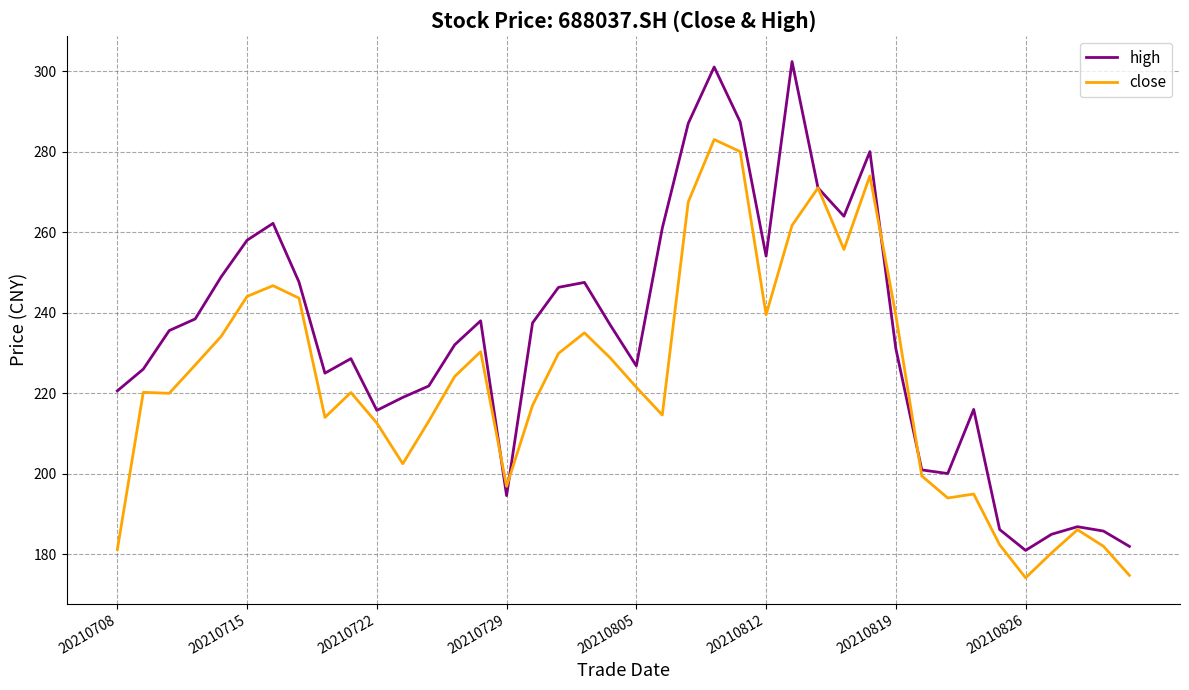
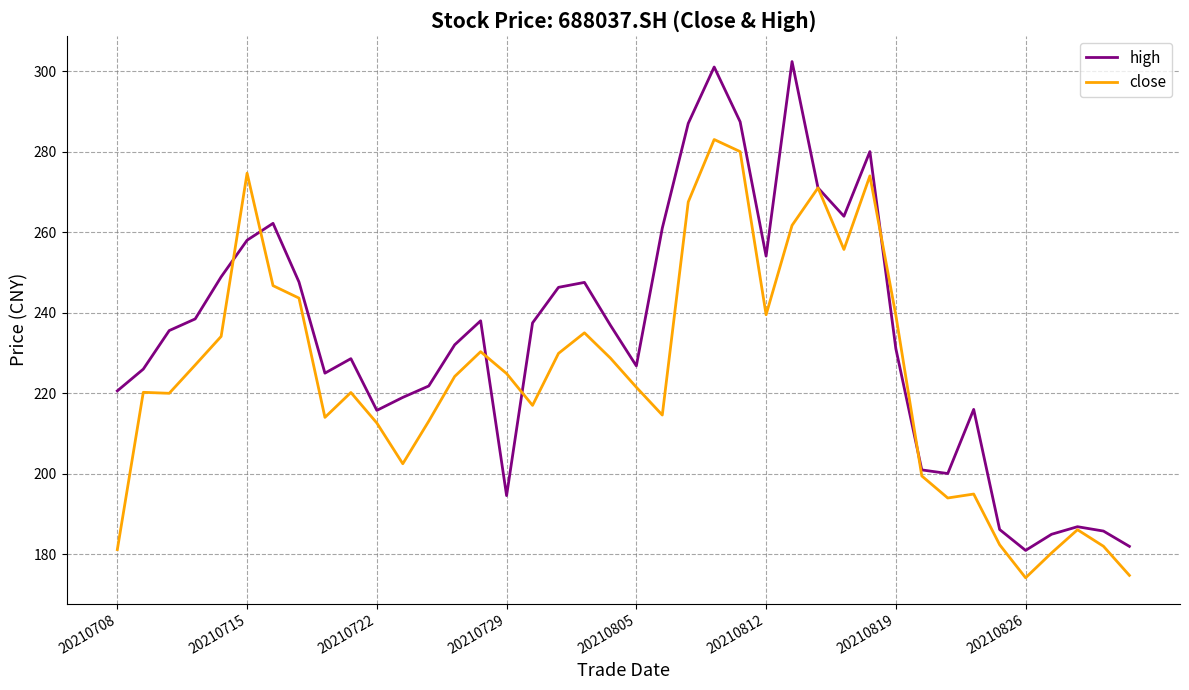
  {
    "high": {
      "20210708": 221,
      "20210715": 258,
      "20210722": 216,
      "20210729": 195,
      "20210805": 227,
      "20210812": 254,
      "20210819": 231,
      "20210826": 181
    },
    "close": {
      "20210708": 181,
-     "20210715": 244,
+     "20210715": 275,
      "20210722": 213,
-     "20210729": 197,
+     "20210729": 225,
      "20210805": 222,
      "20210812": 240,
      "20210819": 239,
      "20210826": 174
    }
  }
